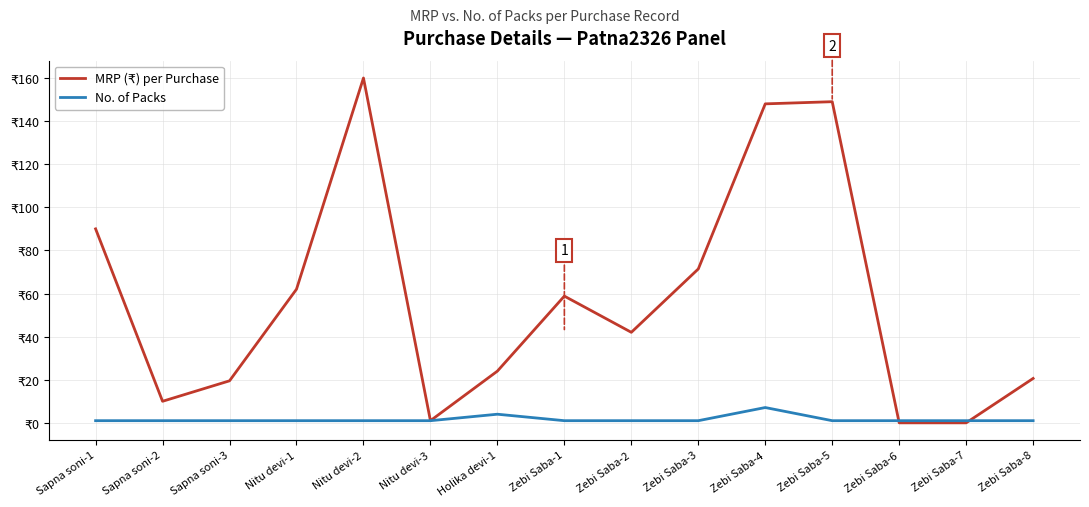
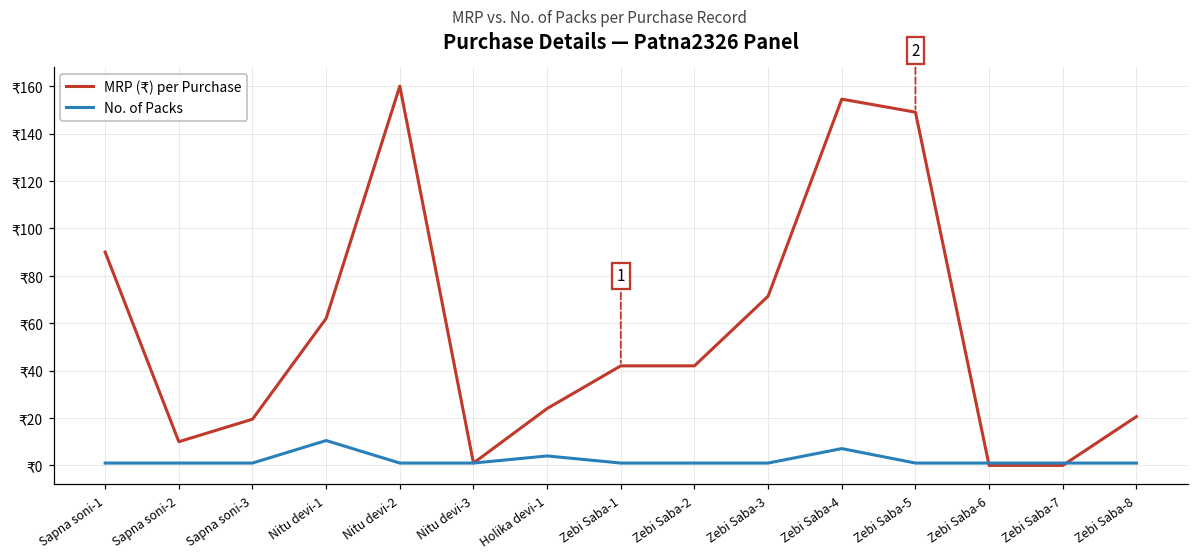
  {
    "MRP (₹) per Purchase": {
      "Sapna soni-1": "₹90",
      "Sapna soni-2": "₹10",
      "Sapna soni-3": "₹20",
      "Nitu devi-1": "₹62",
      "Nitu devi-2": "₹160",
      "Holika devi-1": "₹24",
-     "Zebi Saba-1": "₹59",
+     "Zebi Saba-1": "₹42",
      "Zebi Saba-2": "₹42",
      "Zebi Saba-3": "₹71",
-     "Zebi Saba-4": "₹148",
+     "Zebi Saba-4": "₹155",
      "Zebi Saba-8": "₹21"
    },
    "No. of Packs": {
      "Sapna soni-1": "₹1",
      "Sapna soni-2": "₹1",
      "Sapna soni-3": "₹1",
-     "Nitu devi-1": "₹1",
+     "Nitu devi-1": "₹11",
      "Nitu devi-2": "₹1",
      "Holika devi-1": "₹4",
      "Zebi Saba-1": "₹1",
      "Zebi Saba-2": "₹1",
      "Zebi Saba-3": "₹1",
      "Zebi Saba-4": "₹7",
      "Zebi Saba-5": "₹1",
      "Zebi Saba-8": "₹1"
    }
  }
